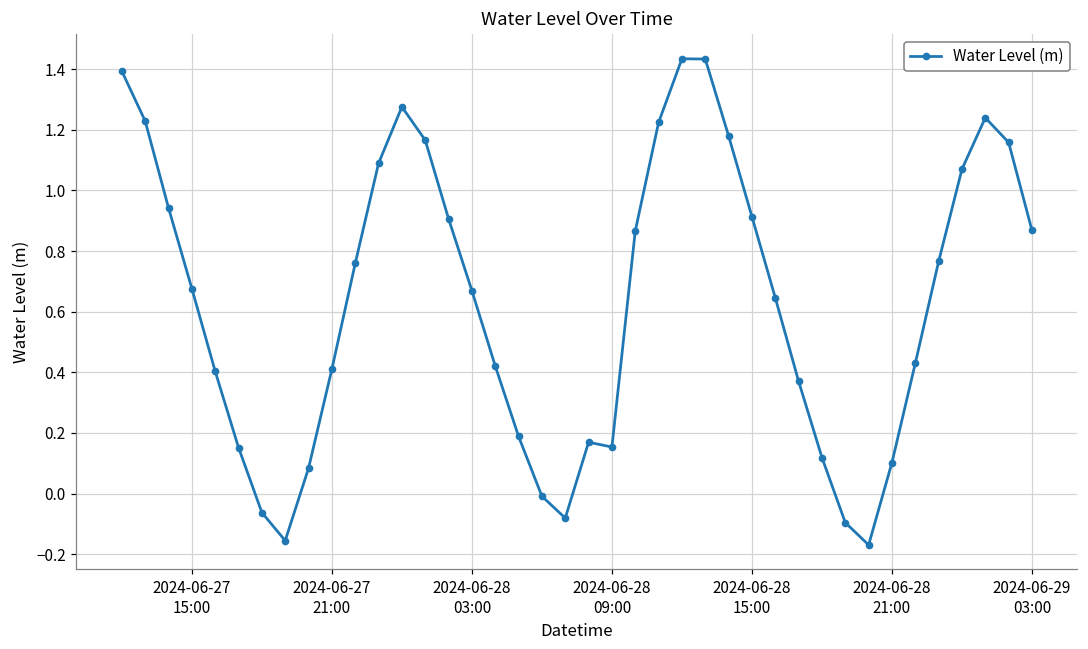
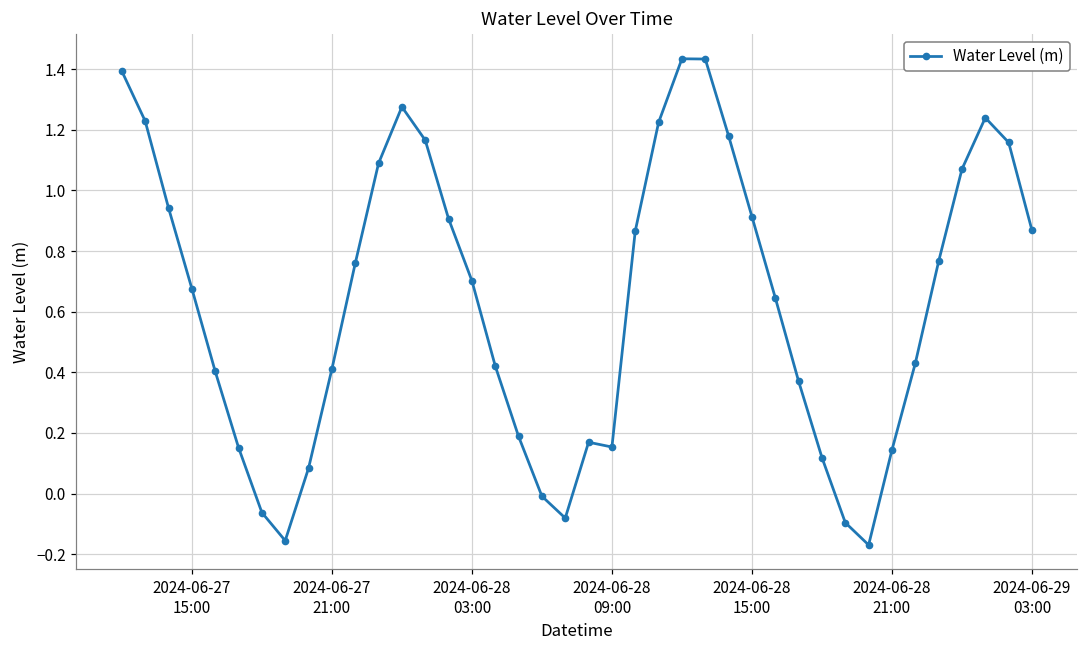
  {
    "2024-06-27 15:00": 0.68,
    "2024-06-27 21:00": 0.41,
-   "2024-06-28 03:00": 0.67,
+   "2024-06-28 03:00": 0.70,
    "2024-06-28 09:00": 0.15,
    "2024-06-28 15:00": 0.91,
-   "2024-06-28 21:00": 0.10,
+   "2024-06-28 21:00": 0.14,
    "2024-06-29 03:00": 0.87
  }
